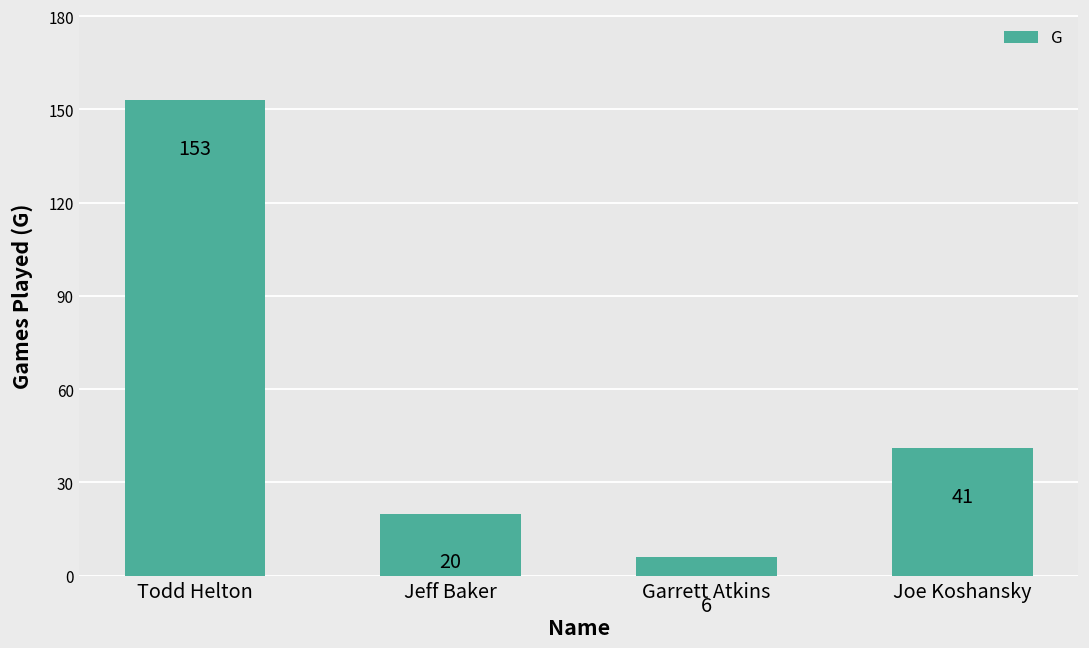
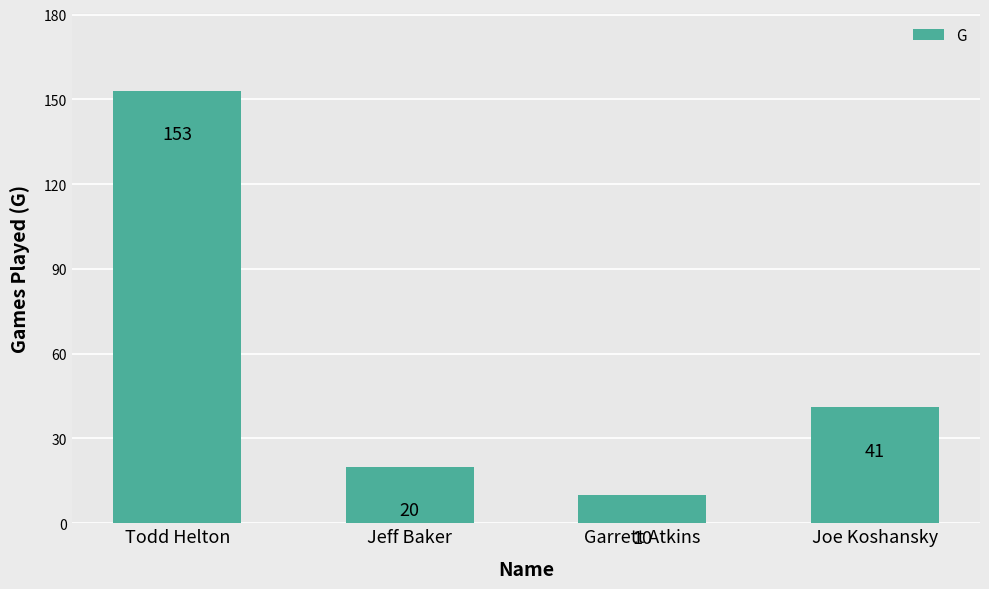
  {
    "Todd Helton": 153,
    "Jeff Baker": 20,
-   "Garrett Atkins": 6,
+   "Garrett Atkins": 10,
    "Joe Koshansky": 41
  }
